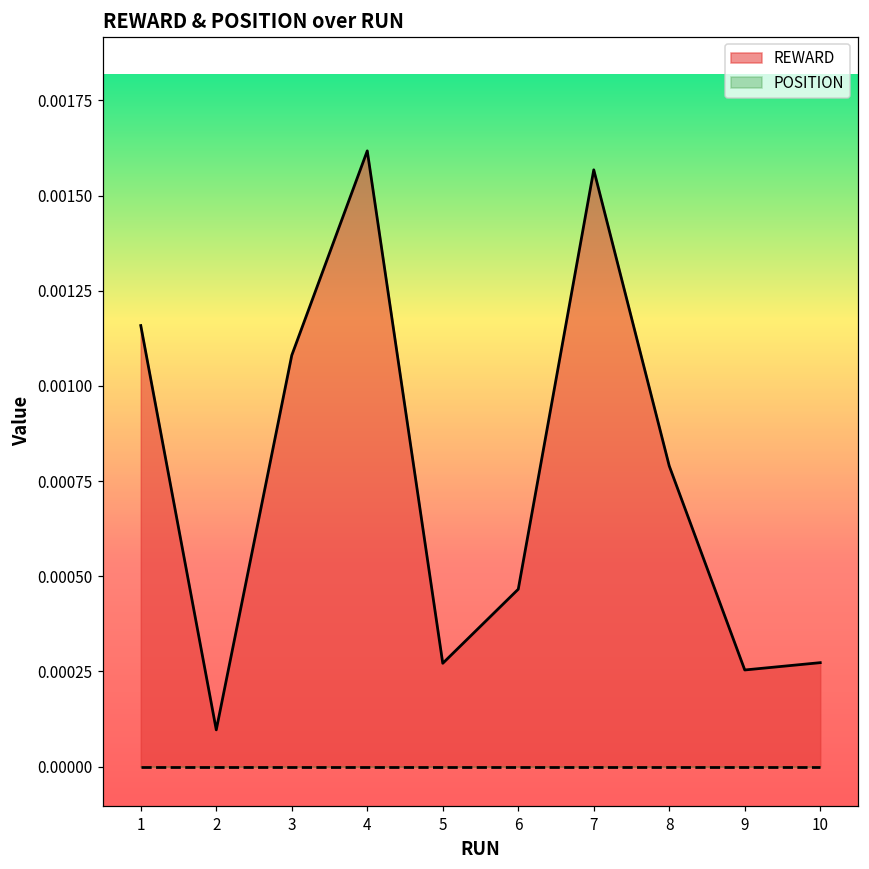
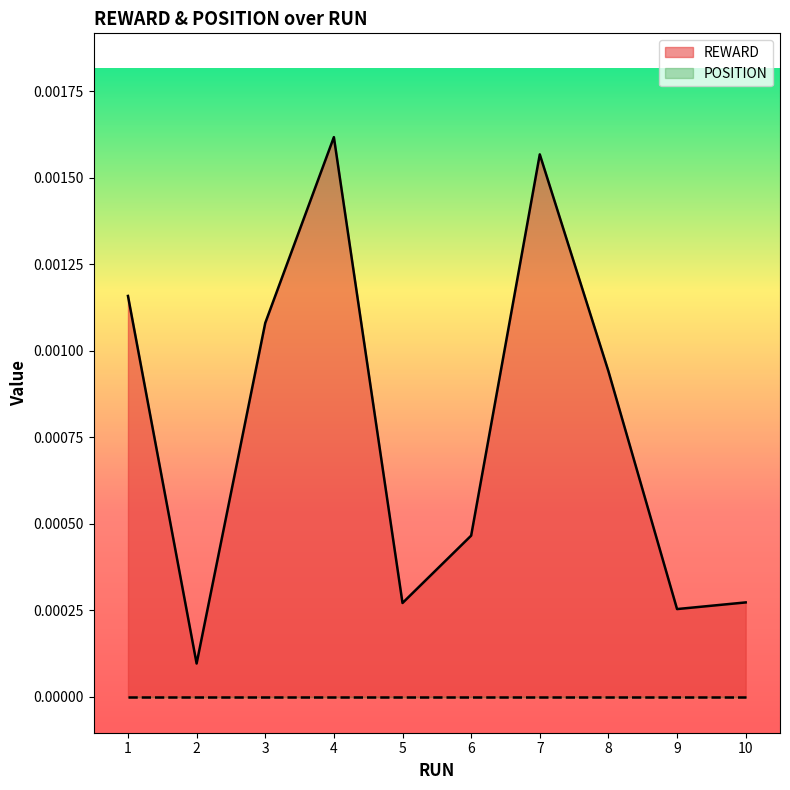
  {
    "REWARD": {
      "1": 0.00116,
      "2": 0.00010,
      "3": 0.00108,
      "4": 0.00162,
      "5": 0.00027,
      "6": 0.00047,
      "7": 0.00157,
-     "8": 0.00079,
+     "8": 0.00094,
      "9": 0.00025,
      "10": 0.00027
    },
    "POSITION": {
      "1": 0.00000,
      "2": 0.00000,
      "3": 0.00000,
      "4": 0.00000,
      "5": 0.00000,
      "6": 0.00000,
      "7": 0.00000,
      "8": 0.00000,
      "9": 0.00000,
      "10": 0.00000
    }
  }
